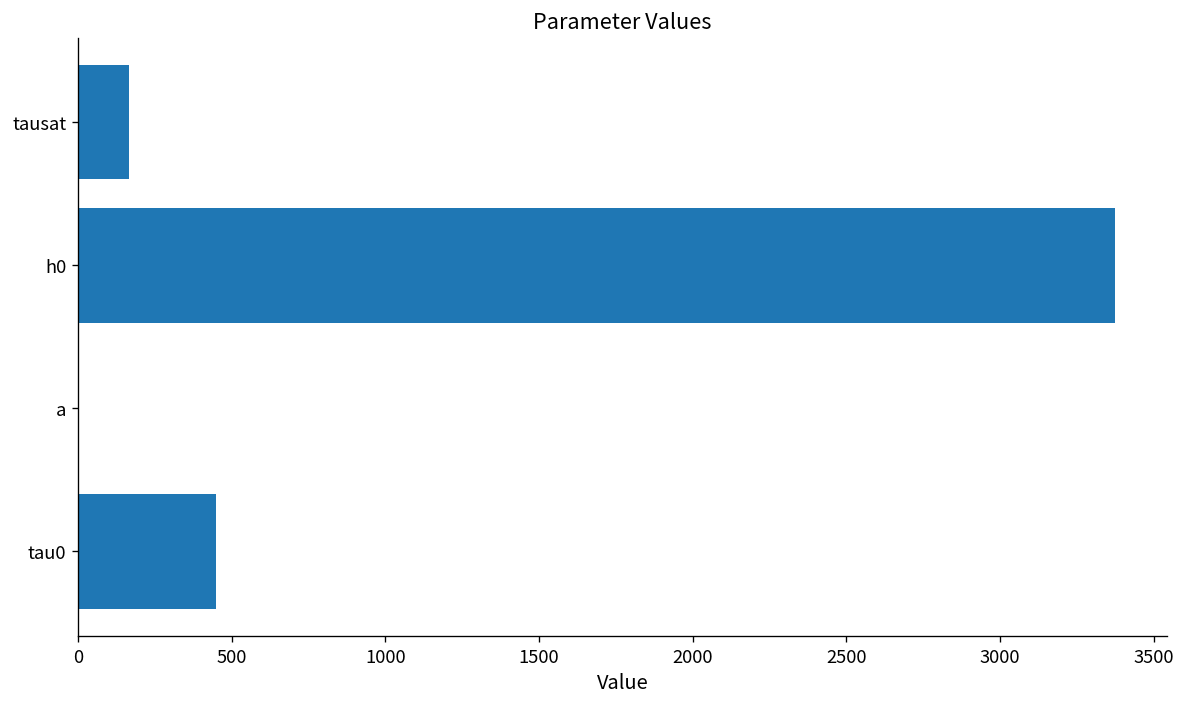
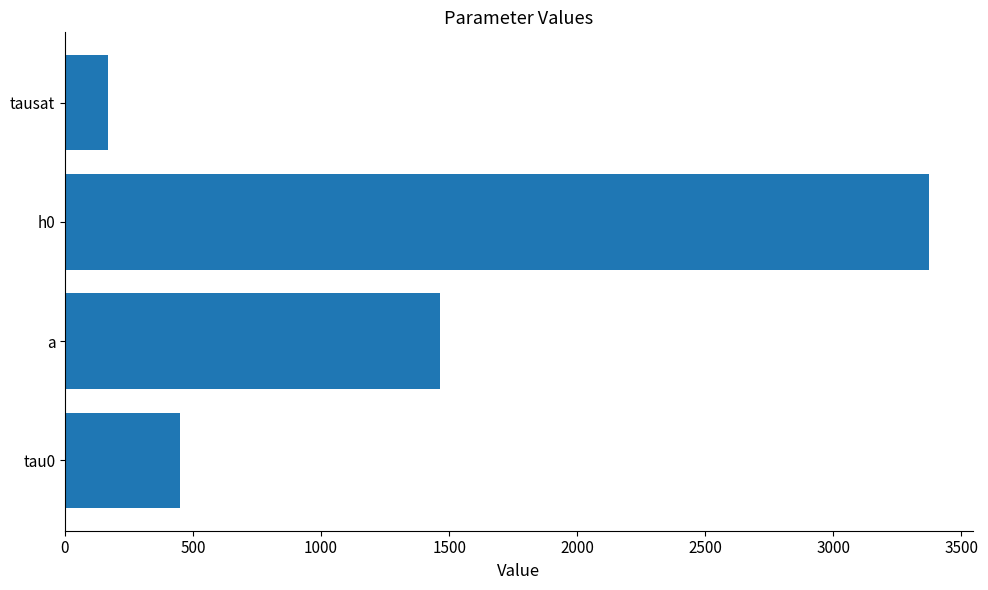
  {
    "tausat": 170,
    "h0": 3380,
-   "a": 0,
+   "a": 1460,
    "tau0": 450
  }
